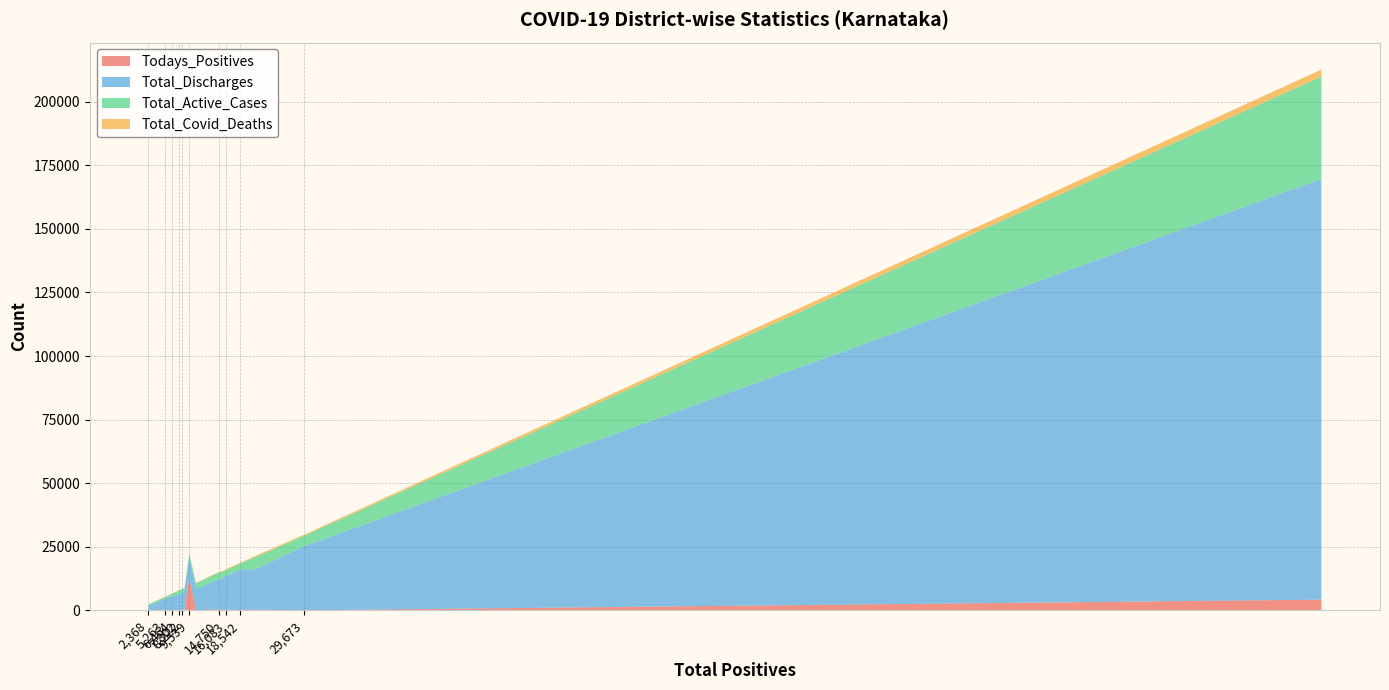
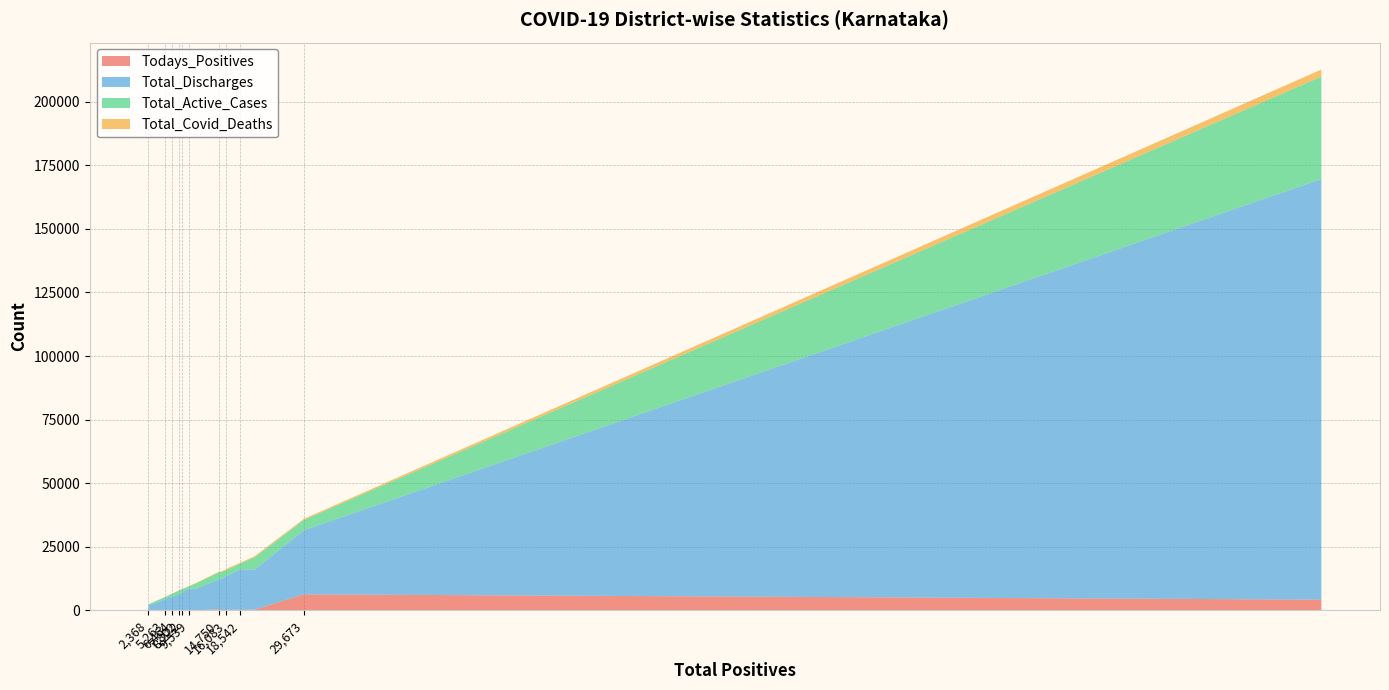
  {
    "Todays_Positives": {
-     "9,539": 13000,
-     "29,673": 0
+     "9,539": 0,
+     "29,673": 6000
    },
    "Total_Discharges": {
      "6,464": 5000,
      "7,802": 6000,
      "8,222": 6000,
      "14,750": 12000,
      "16,083": 14000,
      "18,542": 16000,
      "29,673": 25000
    }
  }
